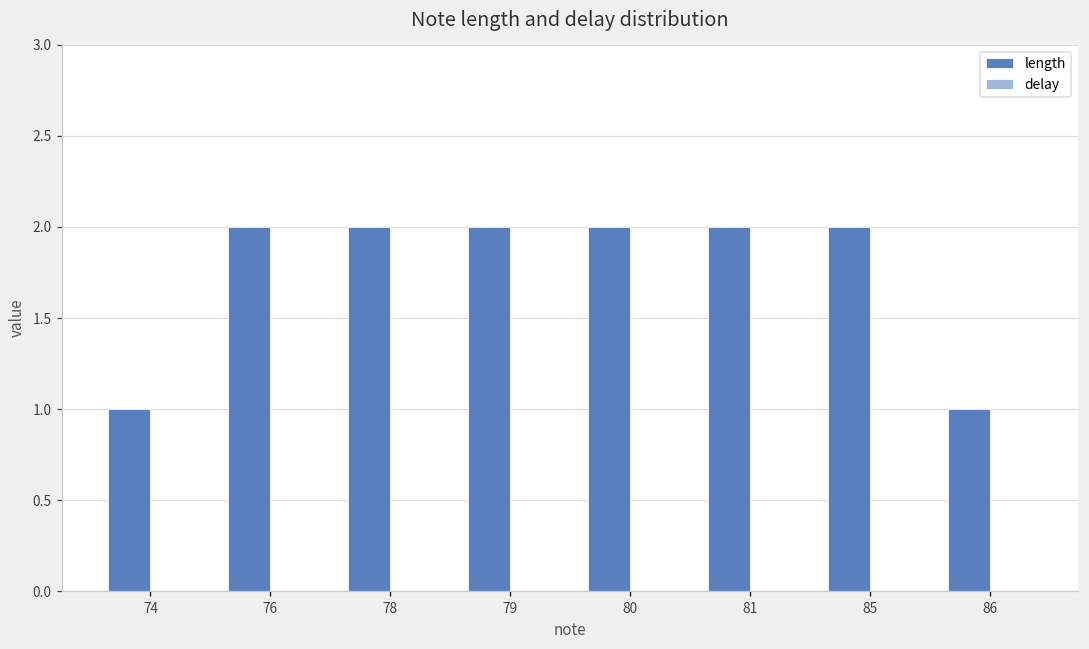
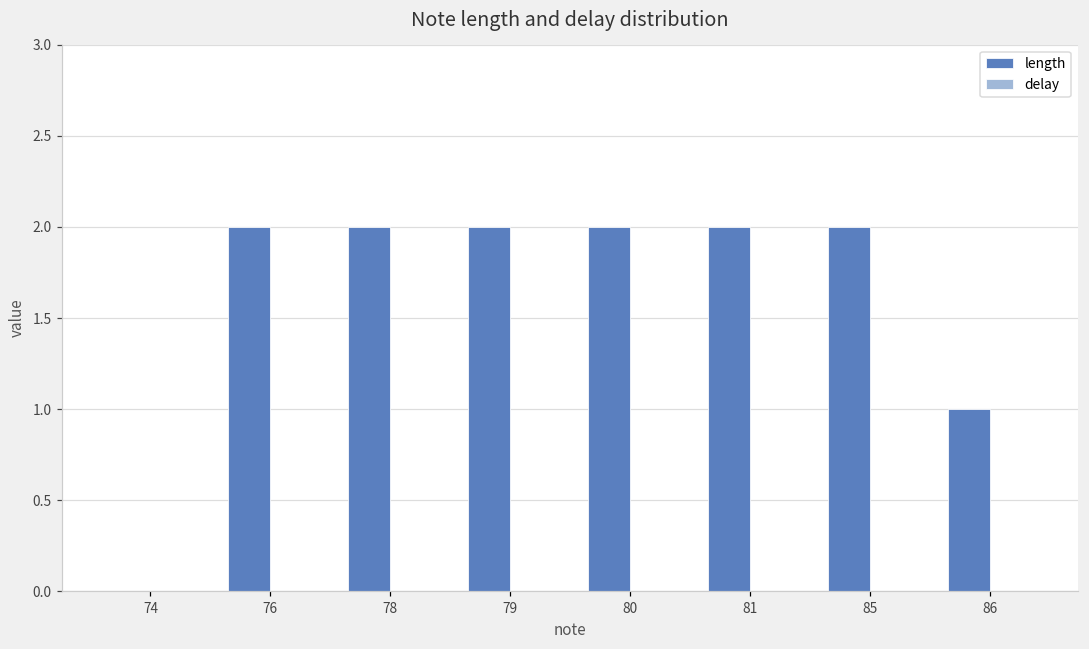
  {
    "length": {
-     "74": 1,
+     "74": 0,
      "76": 2,
      "78": 2,
      "79": 2,
      "80": 2,
      "81": 2,
      "85": 2,
      "86": 1
    },
    "delay": {
      "74": 0,
      "76": 0,
      "78": 0,
      "79": 0,
      "80": 0,
      "81": 0,
      "85": 0,
      "86": 0
    }
  }
